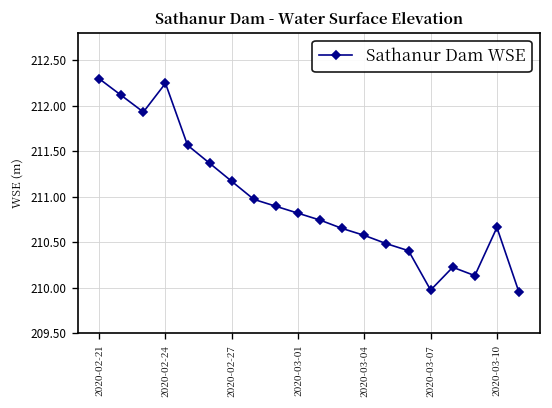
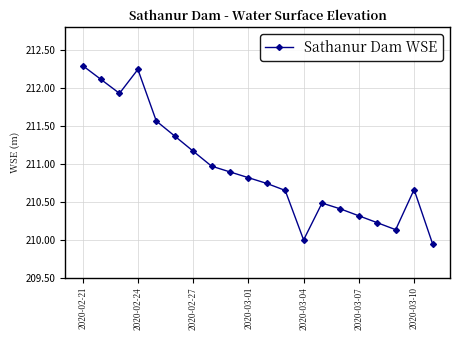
  {
    "2020-02-21": 212.3,
    "2020-02-24": 212.2,
    "2020-02-27": 211.2,
    "2020-03-01": 210.8,
-   "2020-03-04": 210.6,
-   "2020-03-07": 210.0,
+   "2020-03-04": 210.0,
+   "2020-03-07": 210.3,
    "2020-03-10": 210.7
  }
